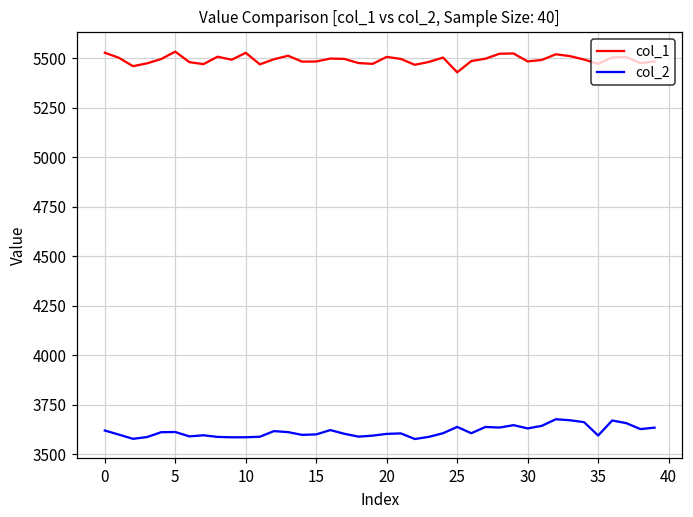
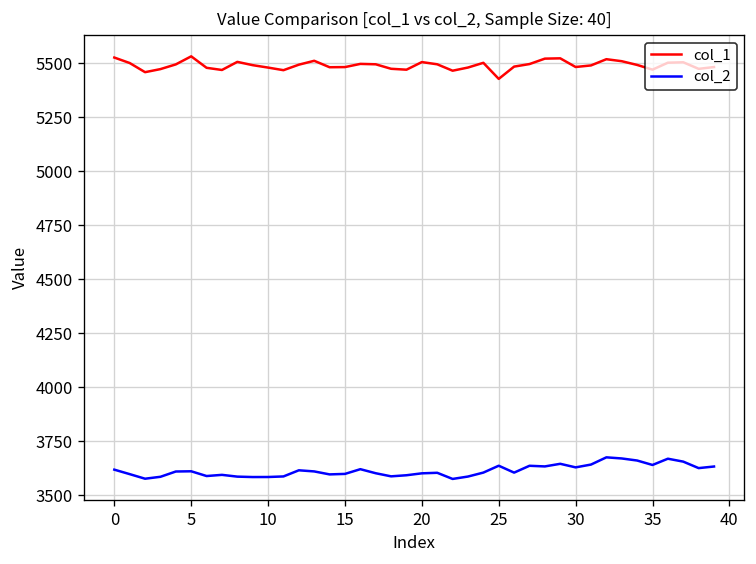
  {
    "col_1": {
      "0": 5530,
      "5": 5530,
-     "10": 5530,
+     "10": 5480,
      "15": 5480,
      "20": 5510,
      "25": 5430,
      "30": 5480
    },
    "col_2": {
      "0": 3620,
      "5": 3610,
      "10": 3590,
      "15": 3600,
      "20": 3600,
      "25": 3640,
      "30": 3630,
-     "35": 3590
+     "35": 3640
    }
  }
